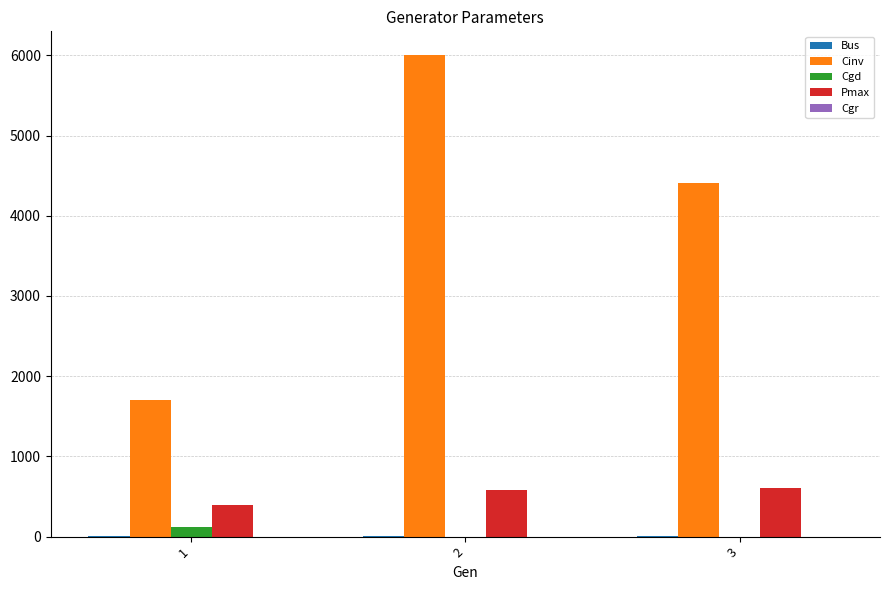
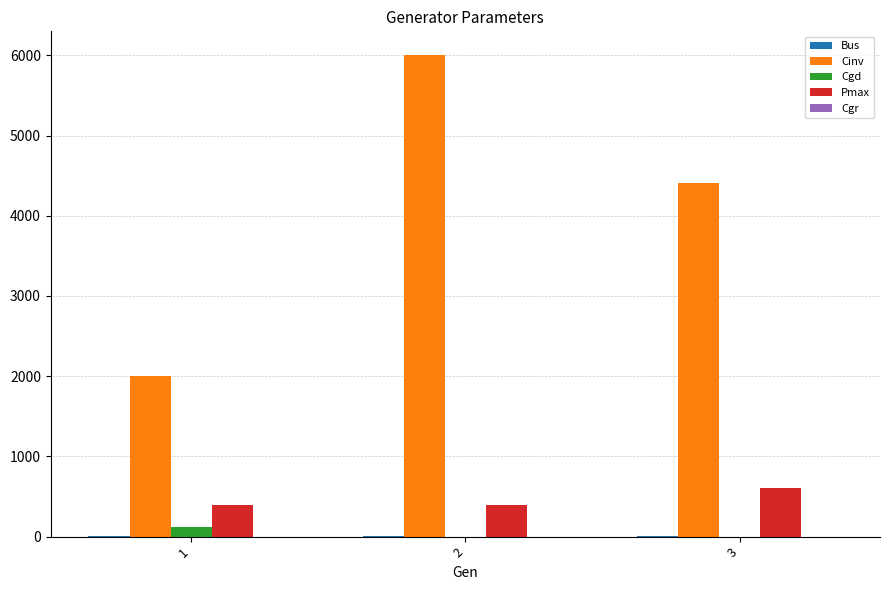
  {
    "Cinv": {
-     "1": 1700,
+     "1": 2000,
      "2": 6000,
      "3": 4400
    },
    "Cgd": {
      "1": 100,
      "3": 0
    },
    "Pmax": {
      "1": 400,
-     "2": 600,
+     "2": 400,
      "3": 600
    },
    "Cgr": {
      "3": 0
    }
  }
